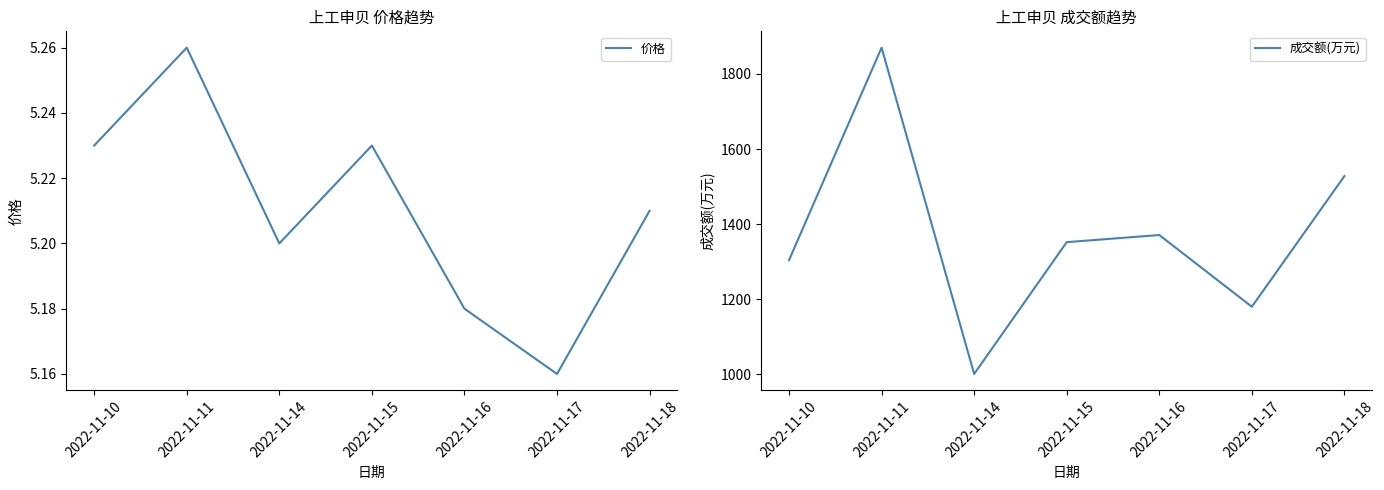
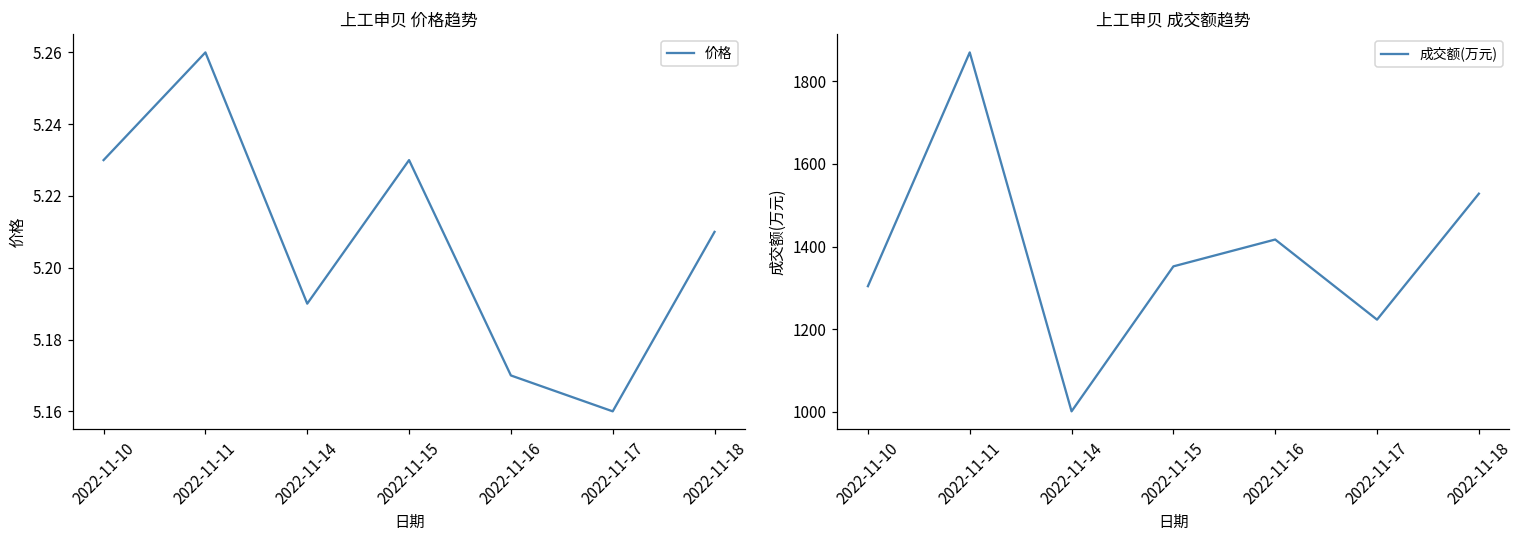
  {
    "上工申贝 价格趋势": {
      "2022-11-10": 5.23,
      "2022-11-11": 5.26,
-     "2022-11-14": 5.20,
+     "2022-11-14": 5.19,
      "2022-11-15": 5.23,
-     "2022-11-16": 5.18,
+     "2022-11-16": 5.17,
      "2022-11-17": 5.16,
      "2022-11-18": 5.21
    },
    "上工申贝 成交额趋势": {
      "2022-11-10": 1300,
      "2022-11-11": 1870,
      "2022-11-14": 1000,
      "2022-11-15": 1350,
-     "2022-11-16": 1370,
-     "2022-11-17": 1180,
+     "2022-11-16": 1420,
+     "2022-11-17": 1220,
      "2022-11-18": 1530
    }
  }
